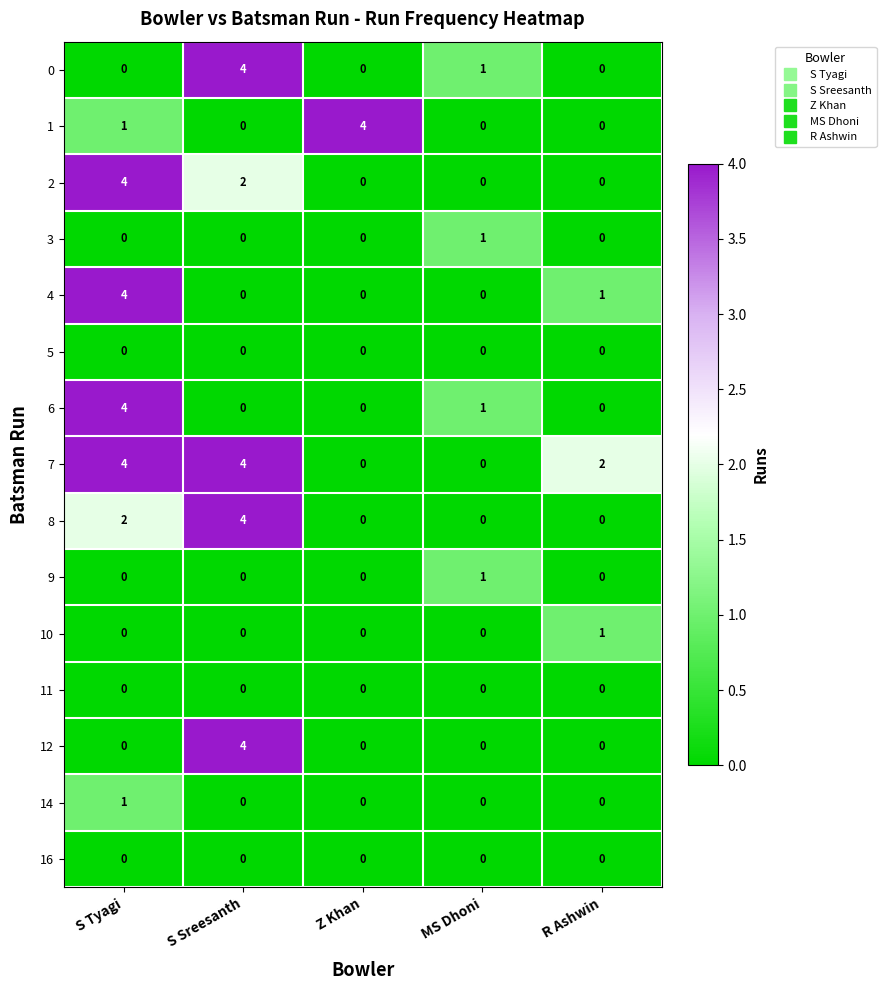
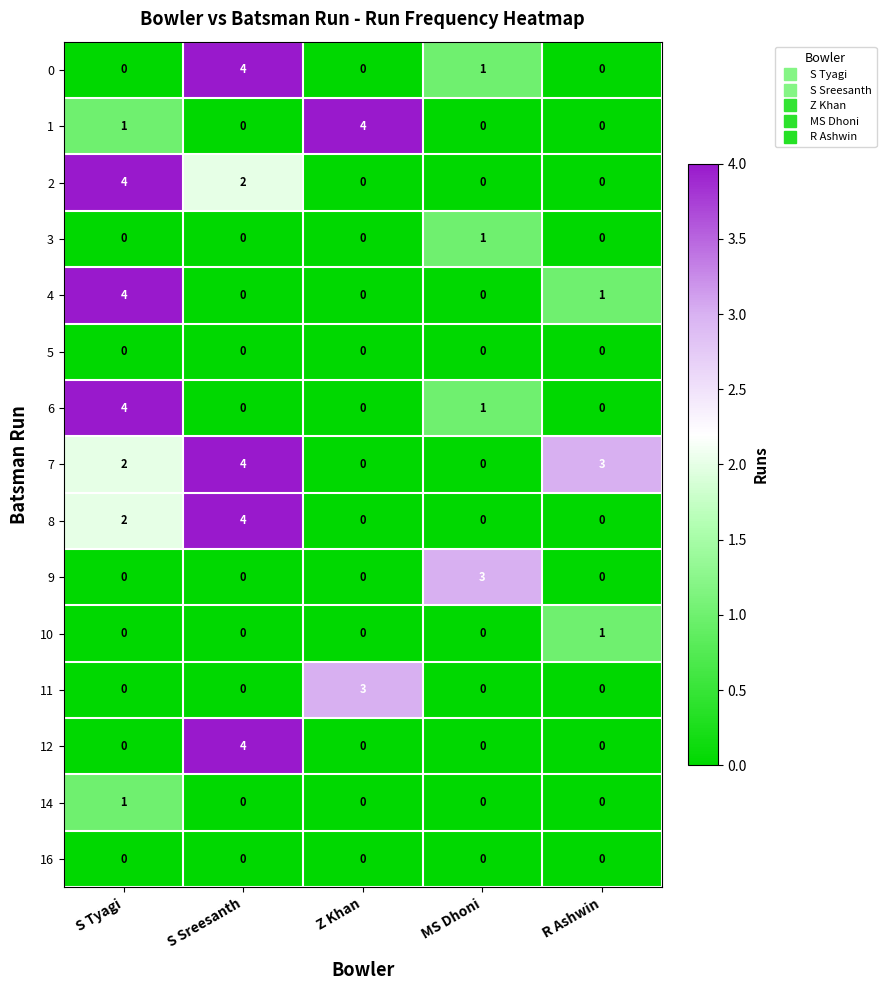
  {
    "0": {
      "S Tyagi": 0,
      "S Sreesanth": 4,
      "Z Khan": 0,
      "MS Dhoni": 1,
      "R Ashwin": 0
    },
    "1": {
      "S Tyagi": 1,
      "S Sreesanth": 0,
      "Z Khan": 4,
      "MS Dhoni": 0,
      "R Ashwin": 0
    },
    "2": {
      "S Tyagi": 4,
      "S Sreesanth": 2,
      "Z Khan": 0,
      "MS Dhoni": 0,
      "R Ashwin": 0
    },
    "3": {
      "S Tyagi": 0,
      "S Sreesanth": 0,
      "Z Khan": 0,
      "MS Dhoni": 1,
      "R Ashwin": 0
    },
    "4": {
      "S Tyagi": 4,
      "S Sreesanth": 0,
      "Z Khan": 0,
      "MS Dhoni": 0,
      "R Ashwin": 1
    },
    "5": {
      "S Tyagi": 0,
      "S Sreesanth": 0,
      "Z Khan": 0,
      "MS Dhoni": 0,
      "R Ashwin": 0
    },
    "6": {
      "S Tyagi": 4,
      "S Sreesanth": 0,
      "Z Khan": 0,
      "MS Dhoni": 1,
      "R Ashwin": 0
    },
    "7": {
-     "S Tyagi": 4,
+     "S Tyagi": 2,
      "S Sreesanth": 4,
      "Z Khan": 0,
      "MS Dhoni": 0,
-     "R Ashwin": 2
+     "R Ashwin": 3
    },
    "8": {
      "S Tyagi": 2,
      "S Sreesanth": 4,
      "Z Khan": 0,
      "MS Dhoni": 0,
      "R Ashwin": 0
    },
    "9": {
      "S Tyagi": 0,
      "S Sreesanth": 0,
      "Z Khan": 0,
-     "MS Dhoni": 1,
+     "MS Dhoni": 3,
      "R Ashwin": 0
    },
    "10": {
      "S Tyagi": 0,
      "S Sreesanth": 0,
      "Z Khan": 0,
      "MS Dhoni": 0,
      "R Ashwin": 1
    },
    "11": {
      "S Tyagi": 0,
      "S Sreesanth": 0,
-     "Z Khan": 0,
+     "Z Khan": 3,
      "MS Dhoni": 0,
      "R Ashwin": 0
    },
    "12": {
      "S Tyagi": 0,
      "S Sreesanth": 4,
      "Z Khan": 0,
      "MS Dhoni": 0,
      "R Ashwin": 0
    },
    "14": {
      "S Tyagi": 1,
      "S Sreesanth": 0,
      "Z Khan": 0,
      "MS Dhoni": 0,
      "R Ashwin": 0
    },
    "16": {
      "S Tyagi": 0,
      "S Sreesanth": 0,
      "Z Khan": 0,
      "MS Dhoni": 0,
      "R Ashwin": 0
    }
  }
